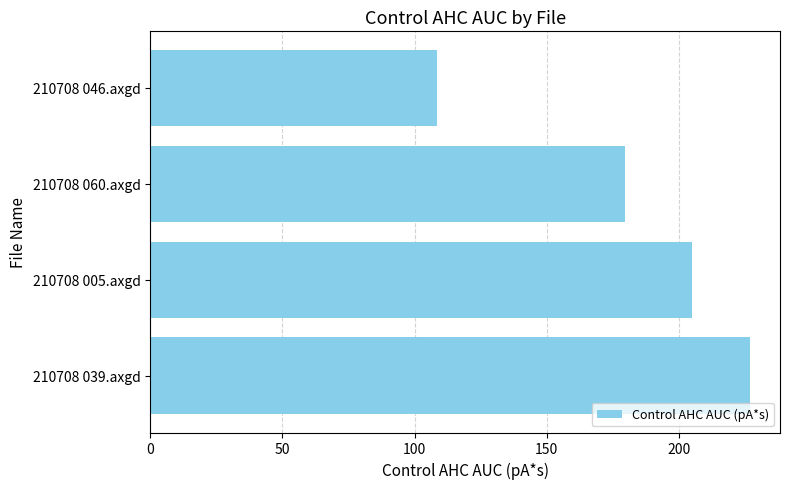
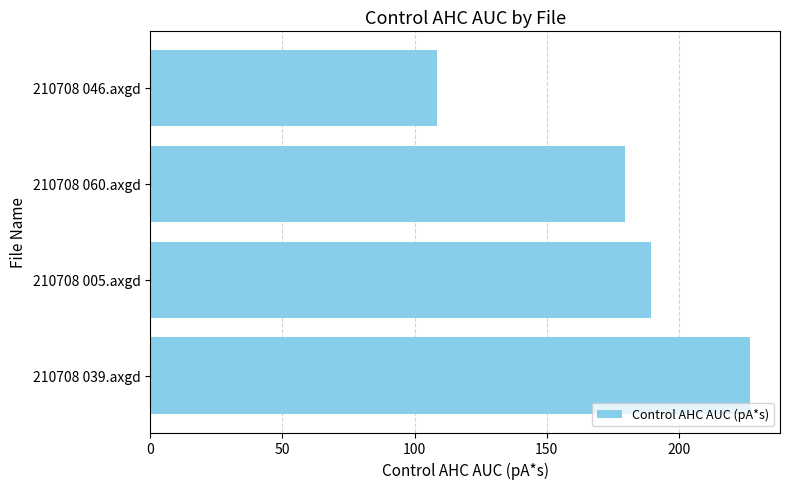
  {
    "210708 046.axgd": 108,
    "210708 060.axgd": 180,
-   "210708 005.axgd": 205,
+   "210708 005.axgd": 189,
    "210708 039.axgd": 227
  }
